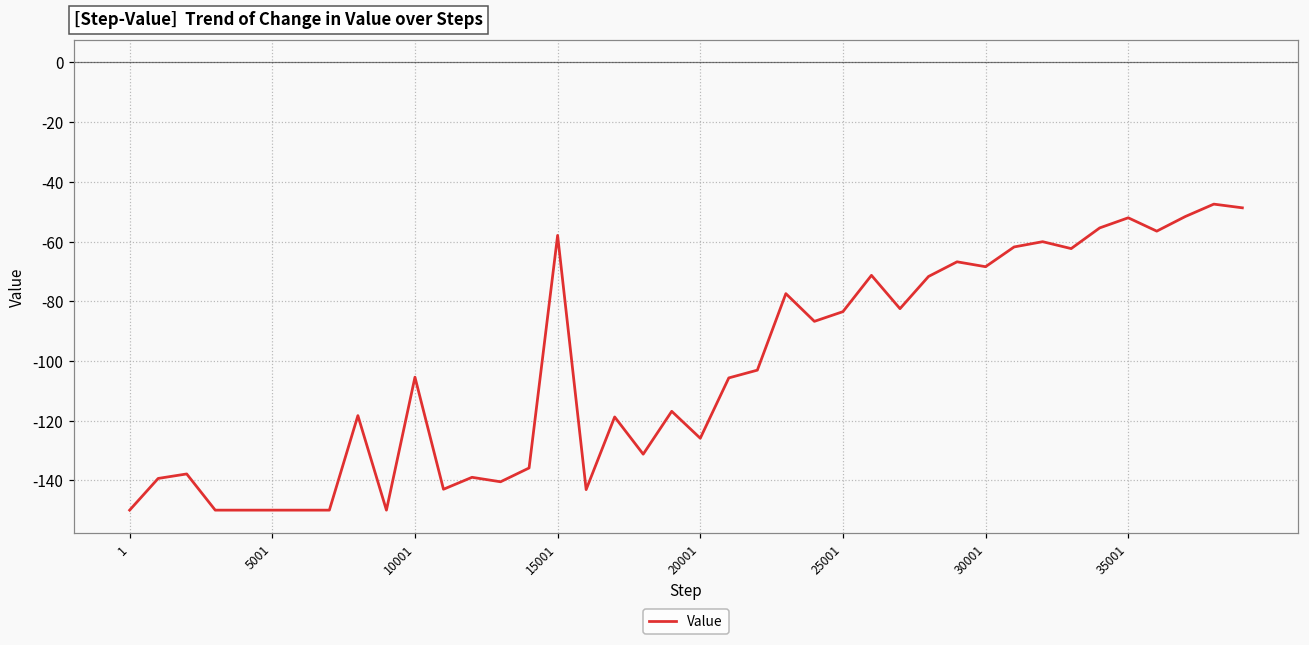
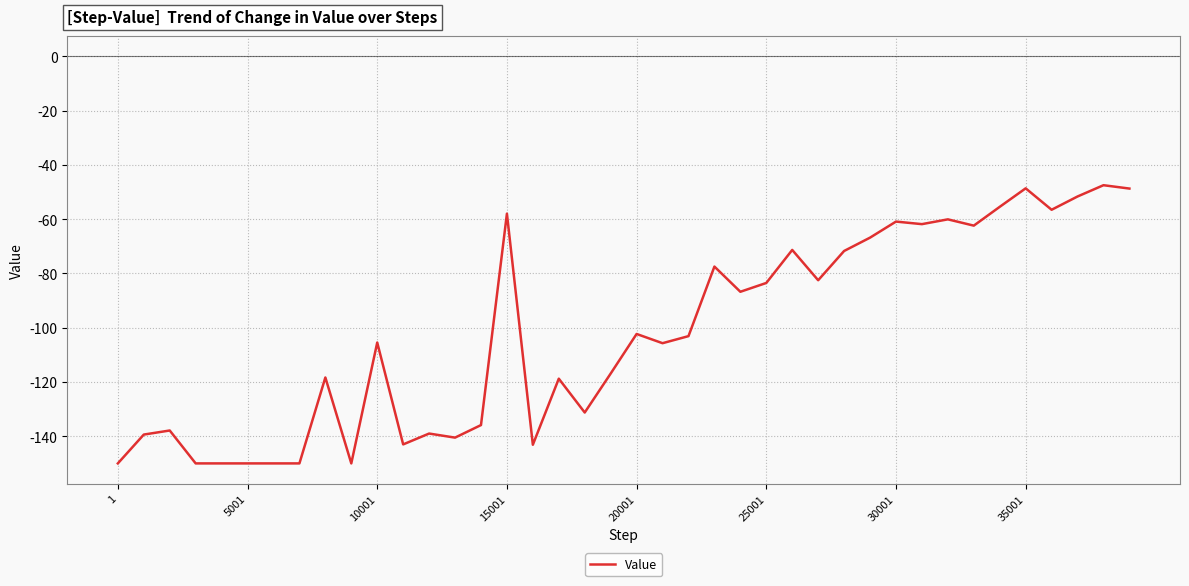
  {
    "1": -150,
    "5001": -150,
    "10001": -105,
    "15001": -58,
-   "20001": -126,
+   "20001": -102,
    "25001": -84,
-   "30001": -68,
-   "35001": -52
+   "30001": -61,
+   "35001": -49
  }
